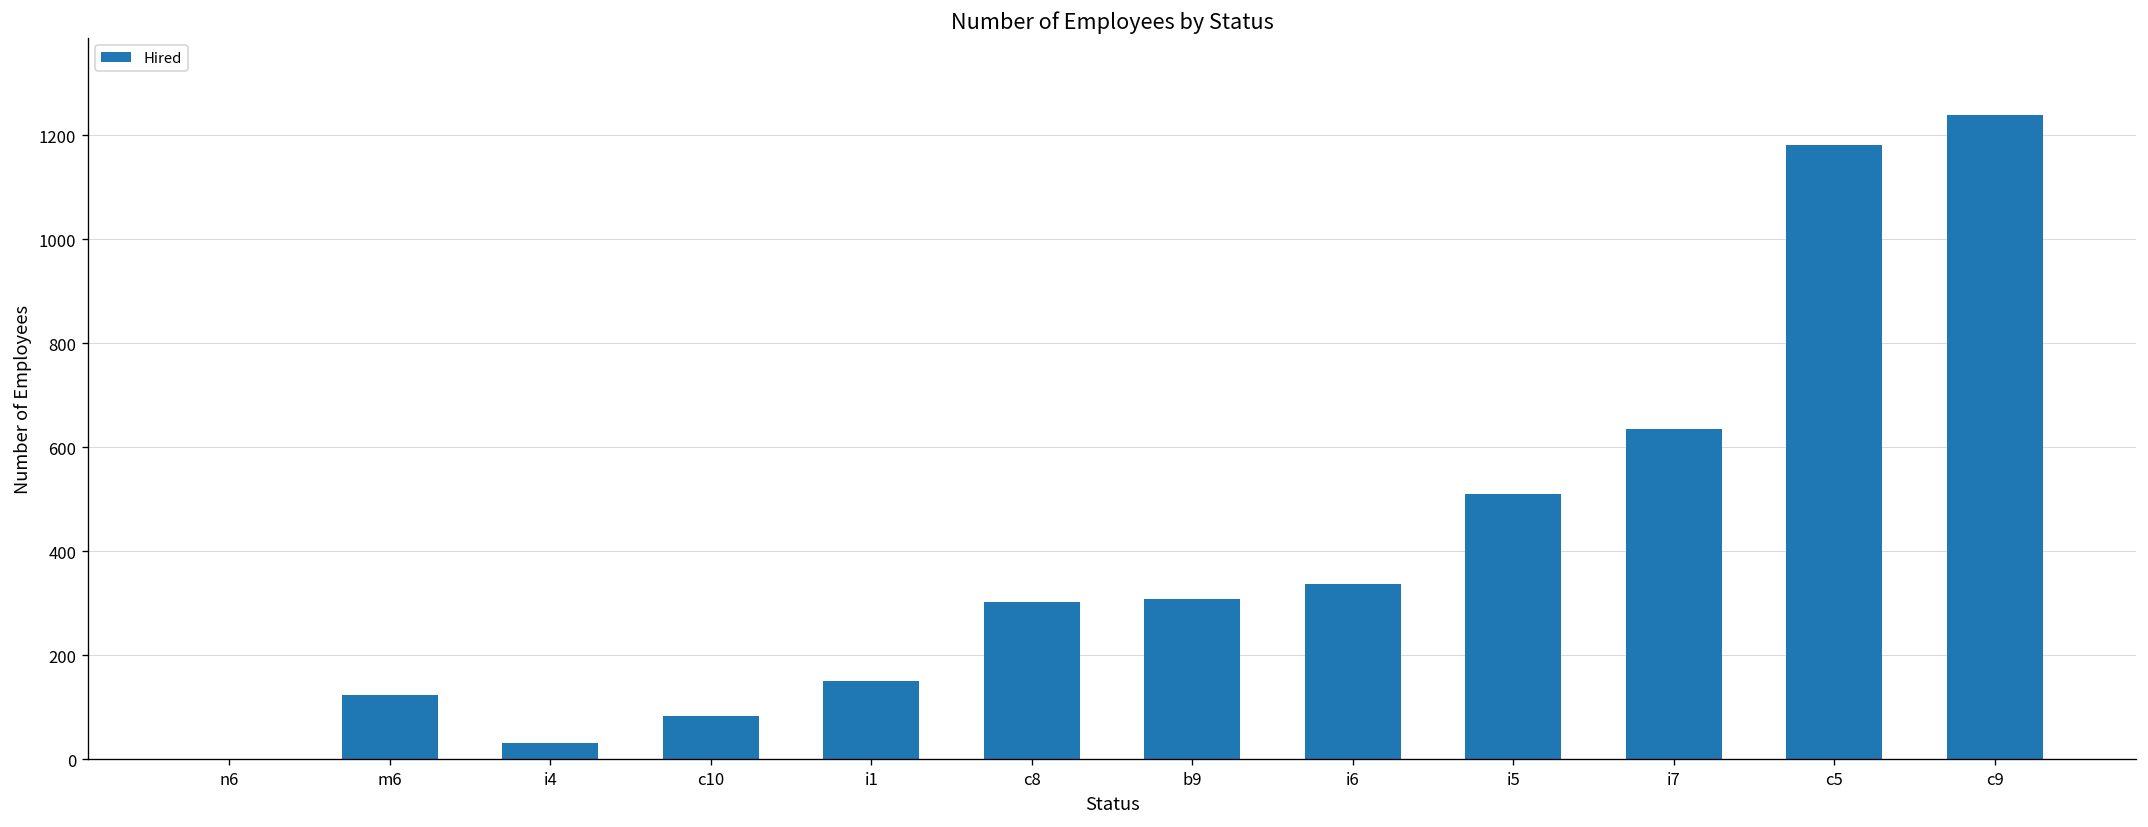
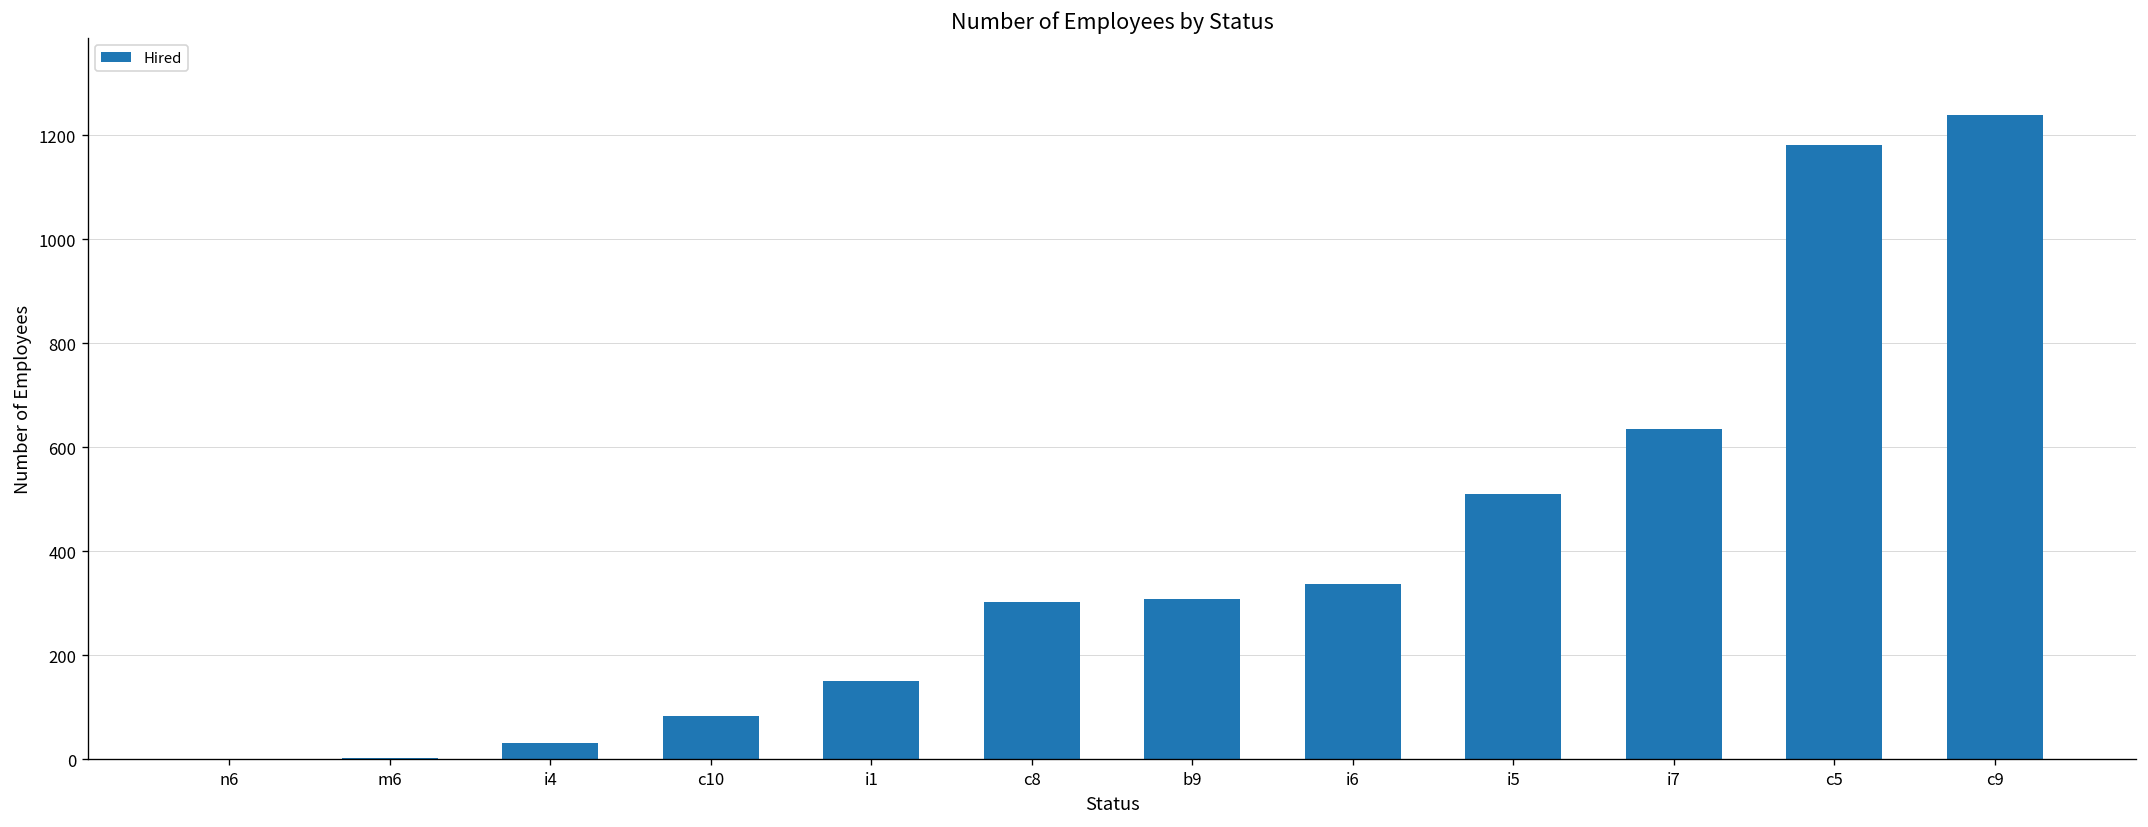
  {
-   "m6": 120,
+   "m6": 0,
    "i4": 30,
    "c10": 80,
    "i1": 150,
    "c8": 300,
    "b9": 310,
    "i6": 340,
    "i5": 510,
    "i7": 640,
    "c5": 1180,
    "c9": 1240
  }
